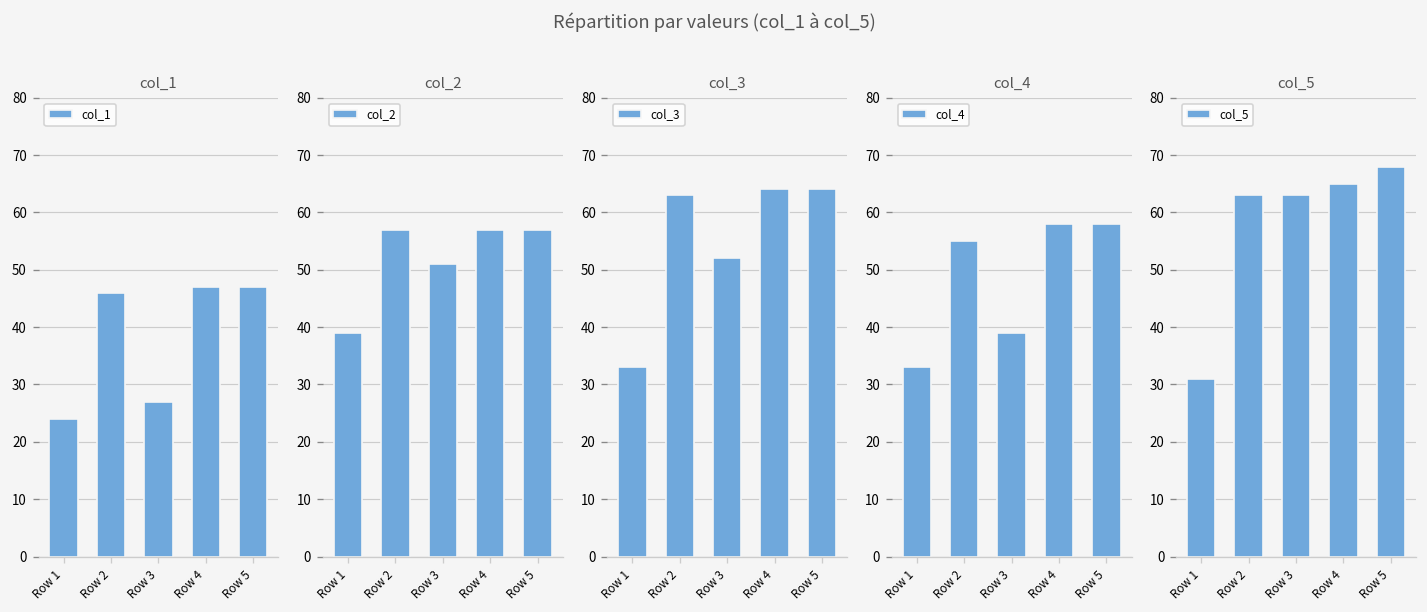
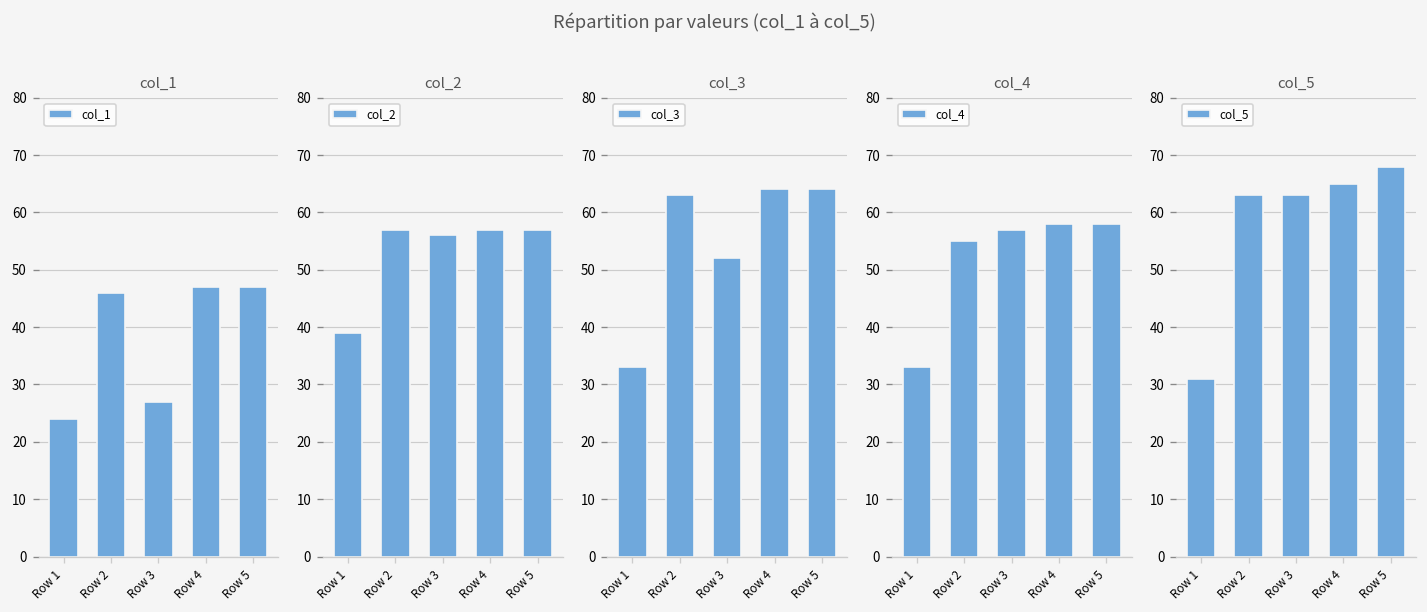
  {
    "col_1": {
      "Row 1": 24,
      "Row 2": 46,
      "Row 3": 27,
      "Row 4": 47,
      "Row 5": 47
    },
    "col_2": {
      "Row 1": 39,
      "Row 2": 57,
-     "Row 3": 51,
+     "Row 3": 56,
      "Row 4": 57,
      "Row 5": 57
    },
    "col_3": {
      "Row 1": 33,
      "Row 2": 63,
      "Row 3": 52,
      "Row 4": 64,
      "Row 5": 64
    },
    "col_4": {
      "Row 1": 33,
      "Row 2": 55,
-     "Row 3": 39,
+     "Row 3": 57,
      "Row 4": 58,
      "Row 5": 58
    },
    "col_5": {
      "Row 1": 31,
      "Row 2": 63,
      "Row 3": 63,
      "Row 4": 65,
      "Row 5": 68
    }
  }
